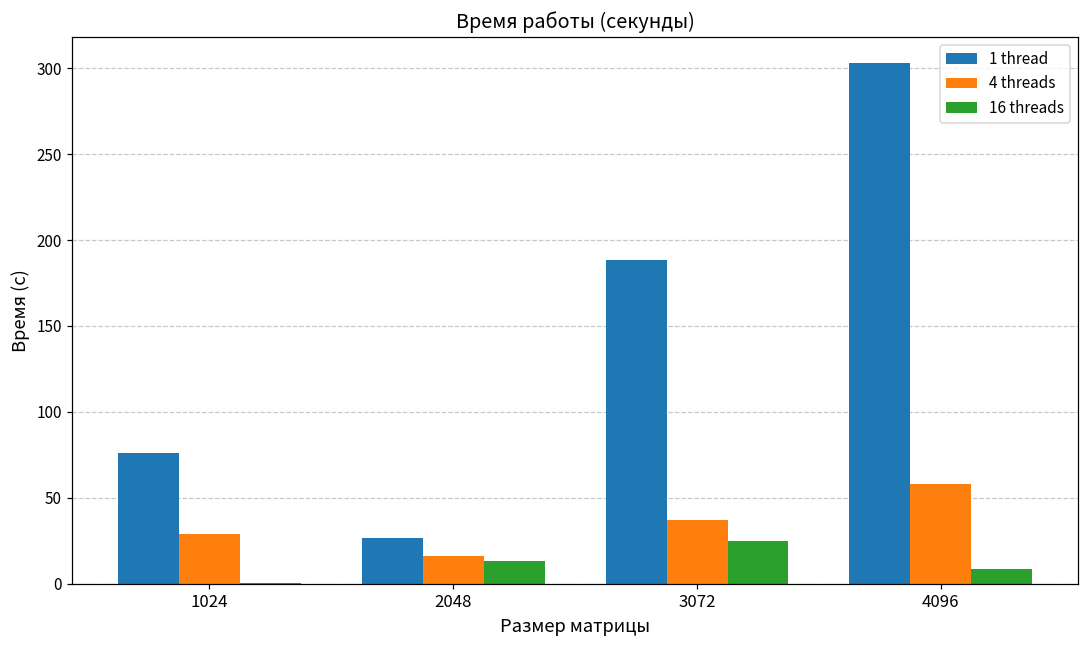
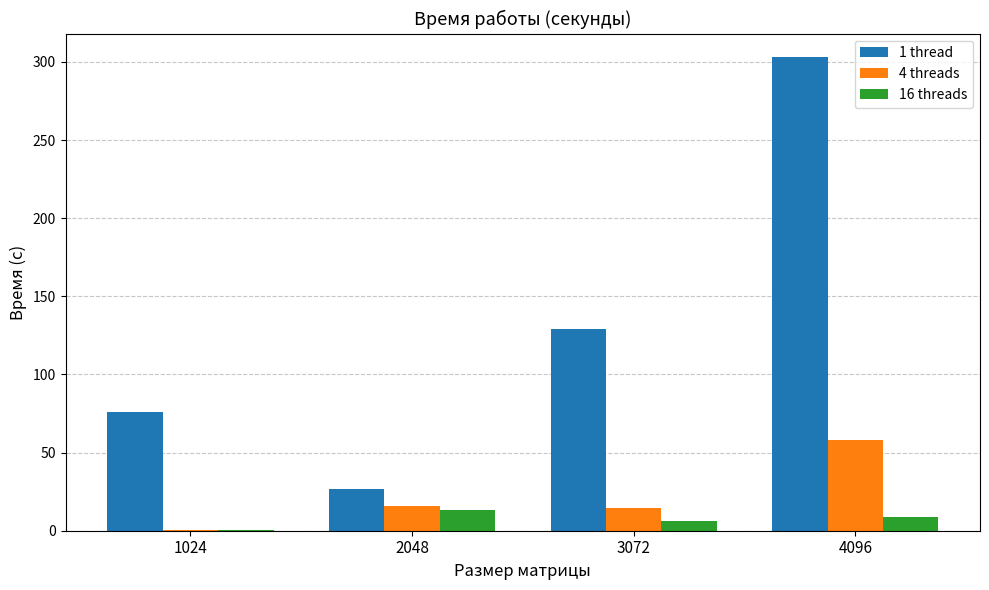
  {
    "1 thread": {
      "1024": 76,
      "2048": 27,
-     "3072": 188,
+     "3072": 129,
      "4096": 303
    },
    "4 threads": {
-     "1024": 29,
+     "1024": 0,
      "2048": 16,
-     "3072": 37,
+     "3072": 15,
      "4096": 58
    },
    "16 threads": {
      "2048": 13,
-     "3072": 25,
+     "3072": 6,
      "4096": 8
    }
  }
